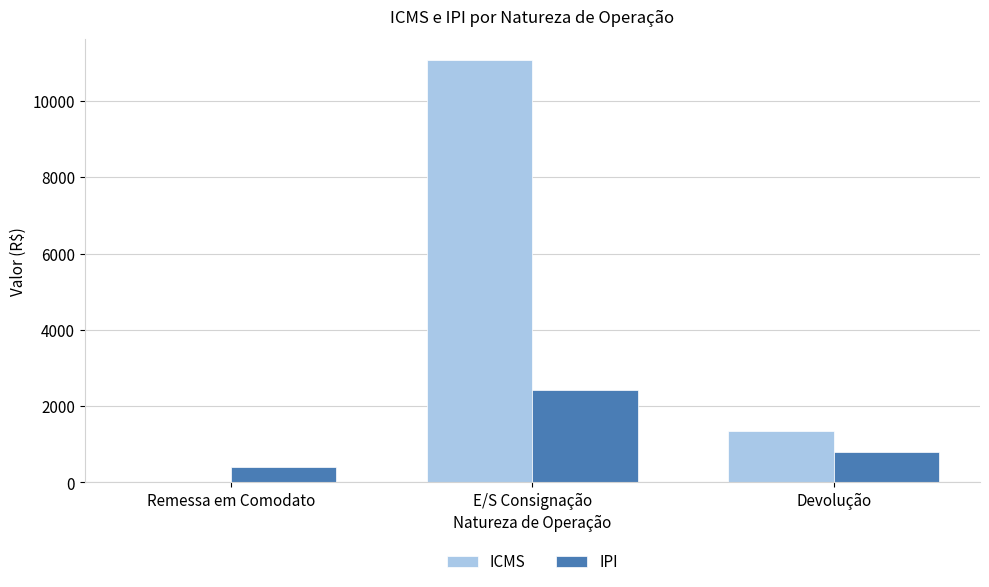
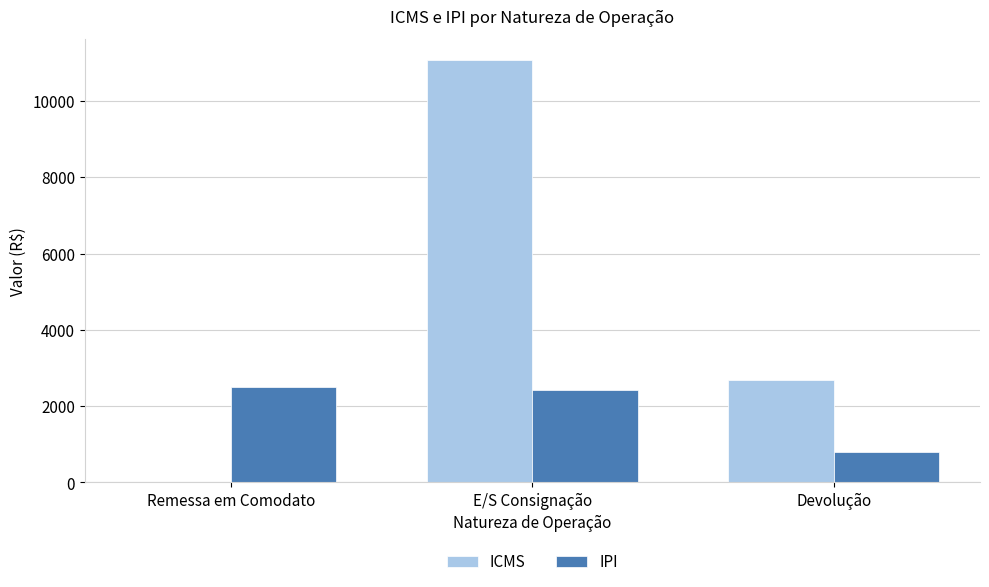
  {
    "ICMS": {
      "Remessa em Comodato": 0,
      "E/S Consignação": 11100,
-     "Devolução": 1400
+     "Devolução": 2700
    },
    "IPI": {
-     "Remessa em Comodato": 400,
+     "Remessa em Comodato": 2500,
      "E/S Consignação": 2400,
      "Devolução": 800
    }
  }
